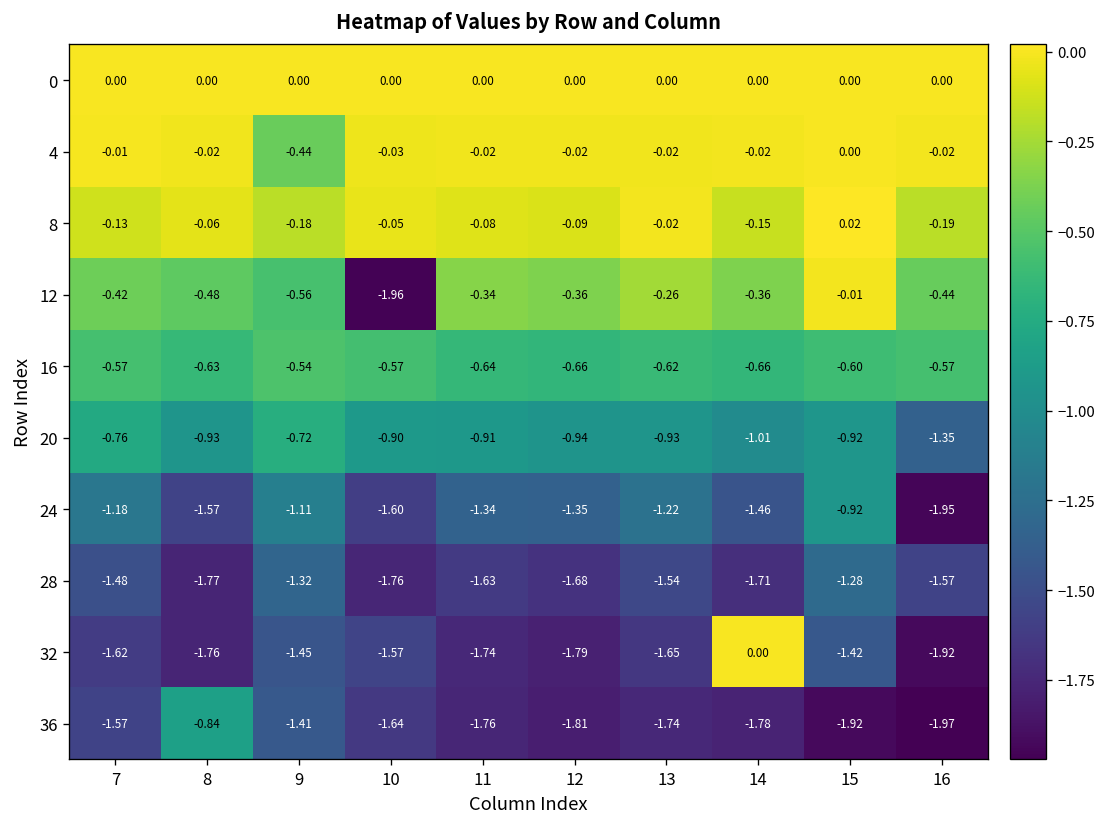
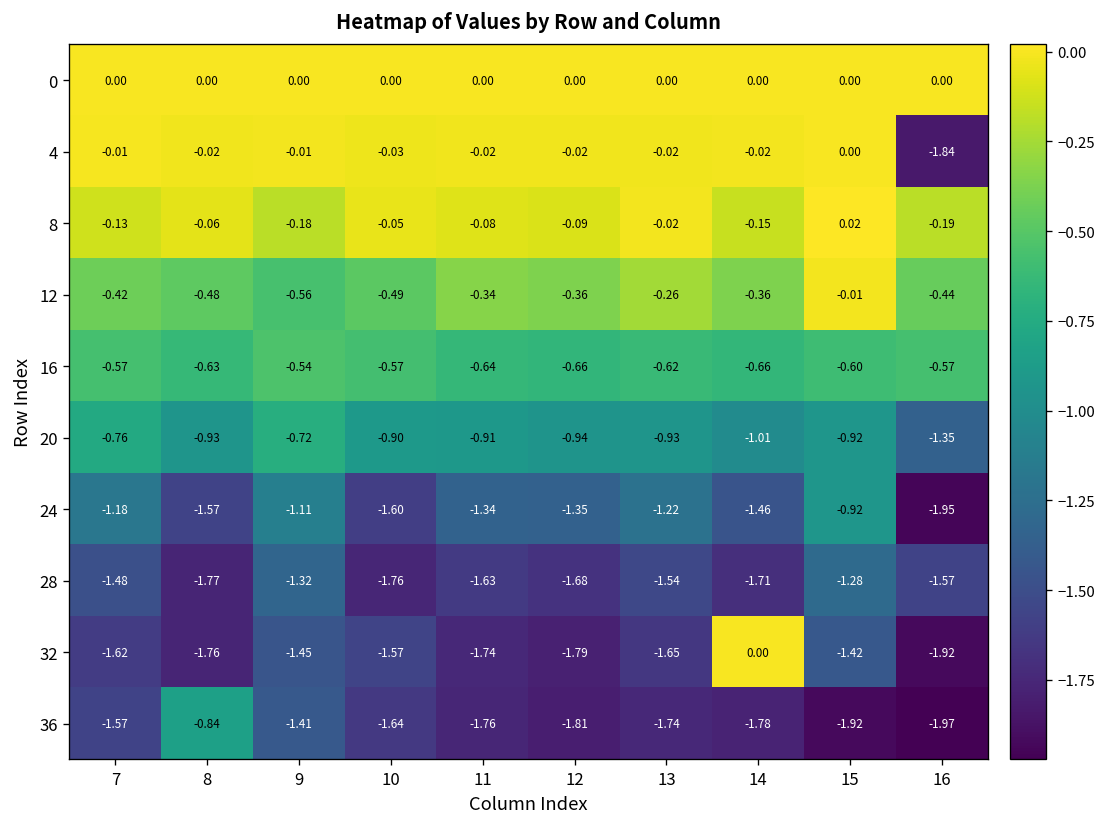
  {
    "0": {
      "7": 0.00,
      "8": 0.00,
      "9": 0.00,
      "10": 0.00,
      "11": 0.00,
      "12": 0.00,
      "13": 0.00,
      "14": 0.00,
      "15": 0.00,
      "16": 0.00
    },
    "4": {
      "7": -0.01,
      "8": -0.02,
-     "9": -0.44,
+     "9": -0.01,
      "10": -0.03,
      "11": -0.02,
      "12": -0.02,
      "13": -0.02,
      "14": -0.02,
      "15": 0.00,
-     "16": -0.02
+     "16": -1.84
    },
    "8": {
      "7": -0.13,
      "8": -0.06,
      "9": -0.18,
      "10": -0.05,
      "11": -0.08,
      "12": -0.09,
      "13": -0.02,
      "14": -0.15,
      "15": 0.02,
      "16": -0.19
    },
    "12": {
      "7": -0.42,
      "8": -0.48,
      "9": -0.56,
-     "10": -1.96,
+     "10": -0.49,
      "11": -0.34,
      "12": -0.36,
      "13": -0.26,
      "14": -0.36,
      "15": -0.01,
      "16": -0.44
    },
    "16": {
      "7": -0.57,
      "8": -0.63,
      "9": -0.54,
      "10": -0.57,
      "11": -0.64,
      "12": -0.66,
      "13": -0.62,
      "14": -0.66,
      "15": -0.60,
      "16": -0.57
    },
    "20": {
      "7": -0.76,
      "8": -0.93,
      "9": -0.72,
      "10": -0.90,
      "11": -0.91,
      "12": -0.94,
      "13": -0.93,
      "14": -1.01,
      "15": -0.92,
      "16": -1.35
    },
    "24": {
      "7": -1.18,
      "8": -1.57,
      "9": -1.11,
      "10": -1.60,
      "11": -1.34,
      "12": -1.35,
      "13": -1.22,
      "14": -1.46,
      "15": -0.92,
      "16": -1.95
    },
    "28": {
      "7": -1.48,
      "8": -1.77,
      "9": -1.32,
      "10": -1.76,
      "11": -1.63,
      "12": -1.68,
      "13": -1.54,
      "14": -1.71,
      "15": -1.28,
      "16": -1.57
    },
    "32": {
      "7": -1.62,
      "8": -1.76,
      "9": -1.45,
      "10": -1.57,
      "11": -1.74,
      "12": -1.79,
      "13": -1.65,
      "14": 0.00,
      "15": -1.42,
      "16": -1.92
    },
    "36": {
      "7": -1.57,
      "8": -0.84,
      "9": -1.41,
      "10": -1.64,
      "11": -1.76,
      "12": -1.81,
      "13": -1.74,
      "14": -1.78,
      "15": -1.92,
      "16": -1.97
    }
  }
